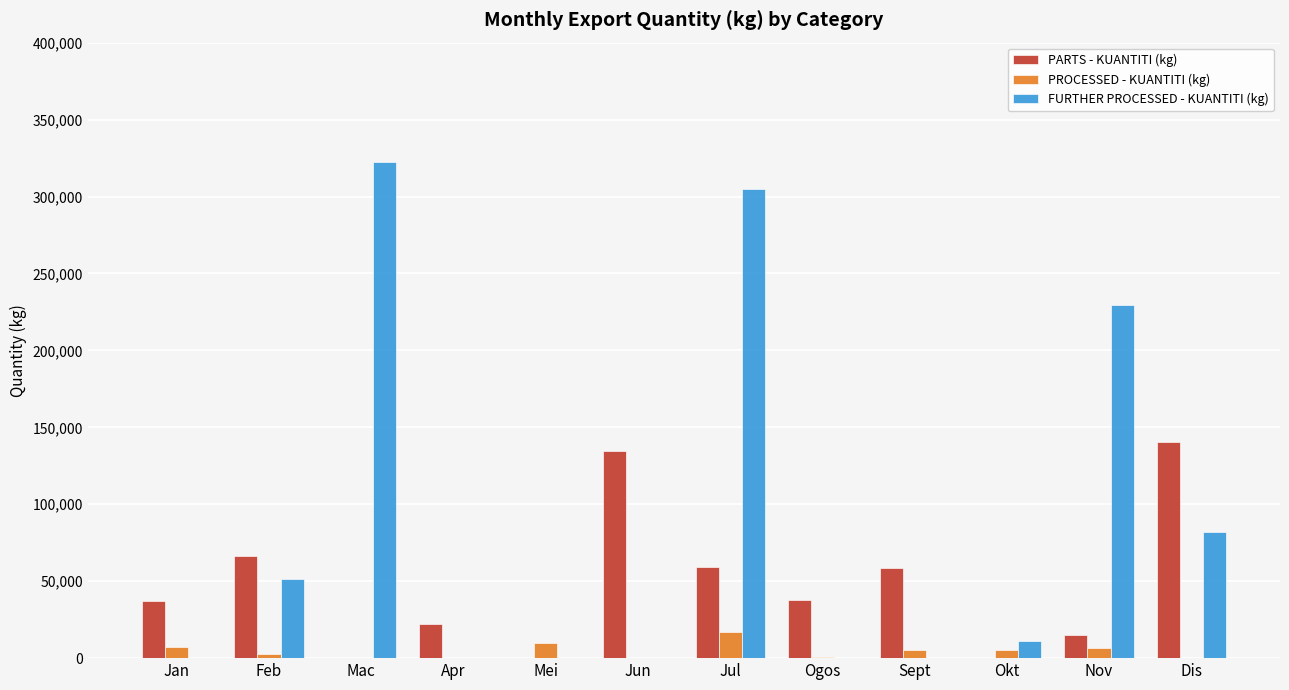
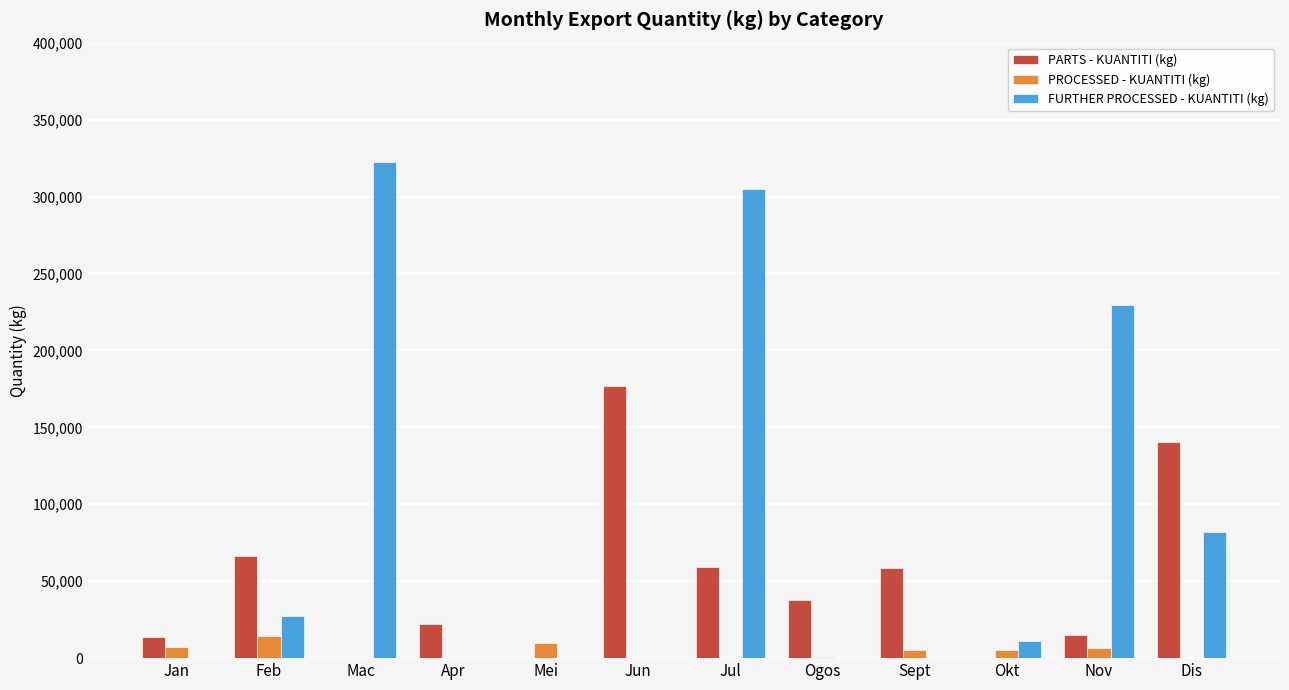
  {
    "PARTS - KUANTITI (kg)": {
-     "Jan": "37,000",
+     "Jan": "14,000",
      "Feb": "66,000",
      "Mac": "0",
      "Apr": "22,000",
      "Mei": "0",
-     "Jun": "134,000",
+     "Jun": "177,000",
      "Jul": "59,000",
      "Ogos": "38,000",
      "Sept": "58,000",
      "Okt": "0",
      "Nov": "15,000",
      "Dis": "140,000"
    },
    "PROCESSED - KUANTITI (kg)": {
      "Jan": "7,000",
-     "Feb": "3,000",
+     "Feb": "14,000",
      "Apr": "0",
      "Mei": "10,000",
      "Jun": "0",
-     "Jul": "17,000",
+     "Jul": "0",
      "Sept": "6,000",
      "Okt": "5,000",
      "Nov": "7,000"
    },
    "FURTHER PROCESSED - KUANTITI (kg)": {
      "Jan": "0",
-     "Feb": "51,000",
+     "Feb": "27,000",
      "Mac": "322,000",
      "Apr": "0",
      "Mei": "0",
      "Jun": "0",
      "Jul": "305,000",
      "Ogos": "0",
      "Sept": "0",
      "Okt": "11,000",
      "Nov": "229,000",
      "Dis": "82,000"
    }
  }
